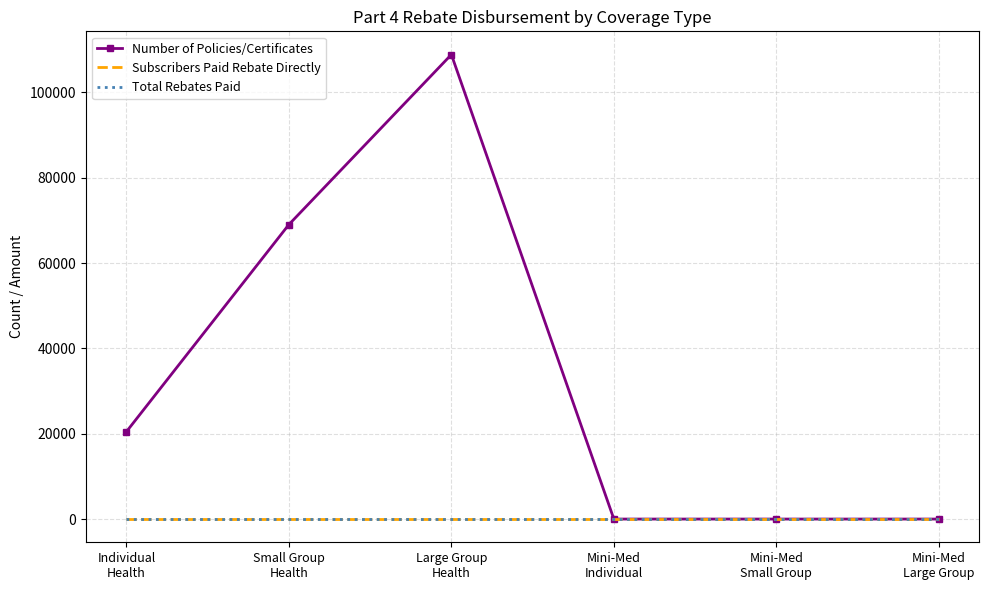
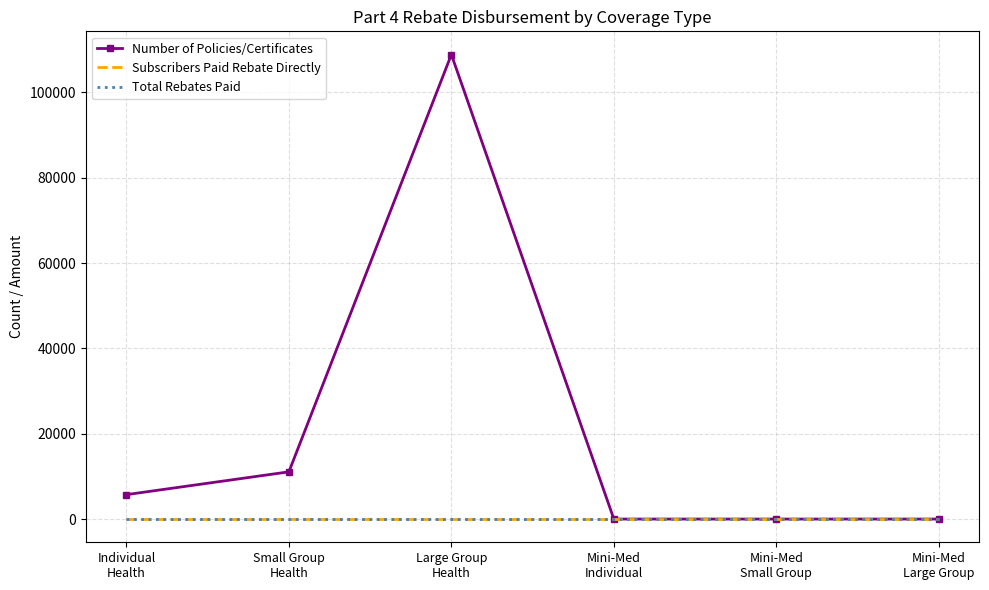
  {
    "Number of Policies/Certificates": {
-     "Individual Health": 20000,
-     "Small Group Health": 69000,
+     "Individual Health": 6000,
+     "Small Group Health": 11000,
      "Large Group Health": 109000
    },
    "Total Rebates Paid": {
      "Individual Health": 0,
      "Small Group Health": 0,
      "Large Group Health": 0
    }
  }
